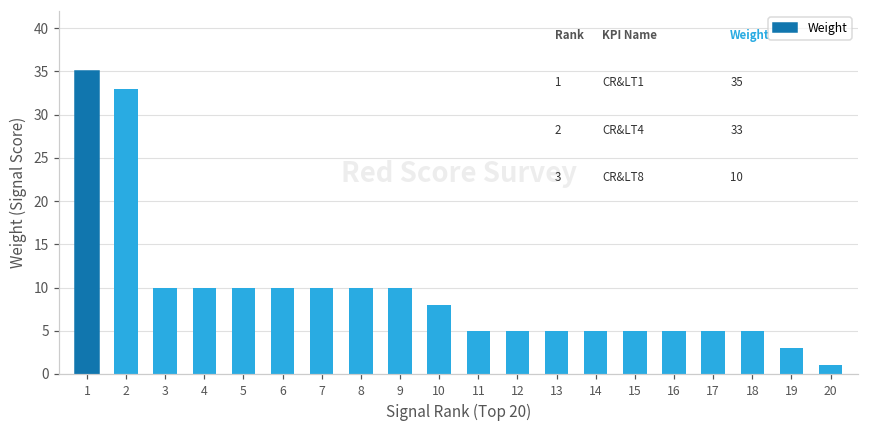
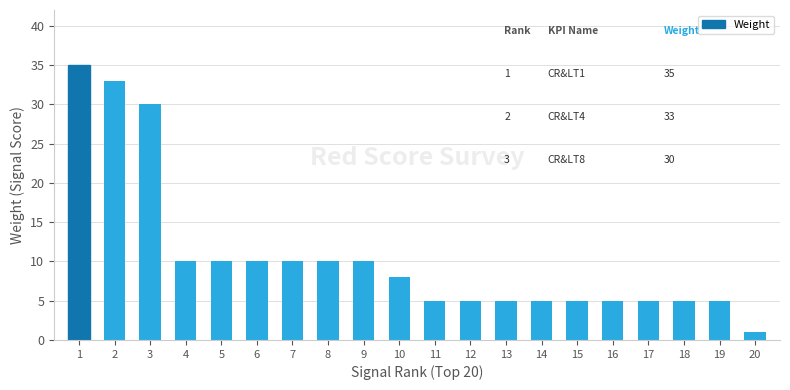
  {
-   "3": 10,
-   "19": 3
+   "3": 30,
+   "19": 5
  }
